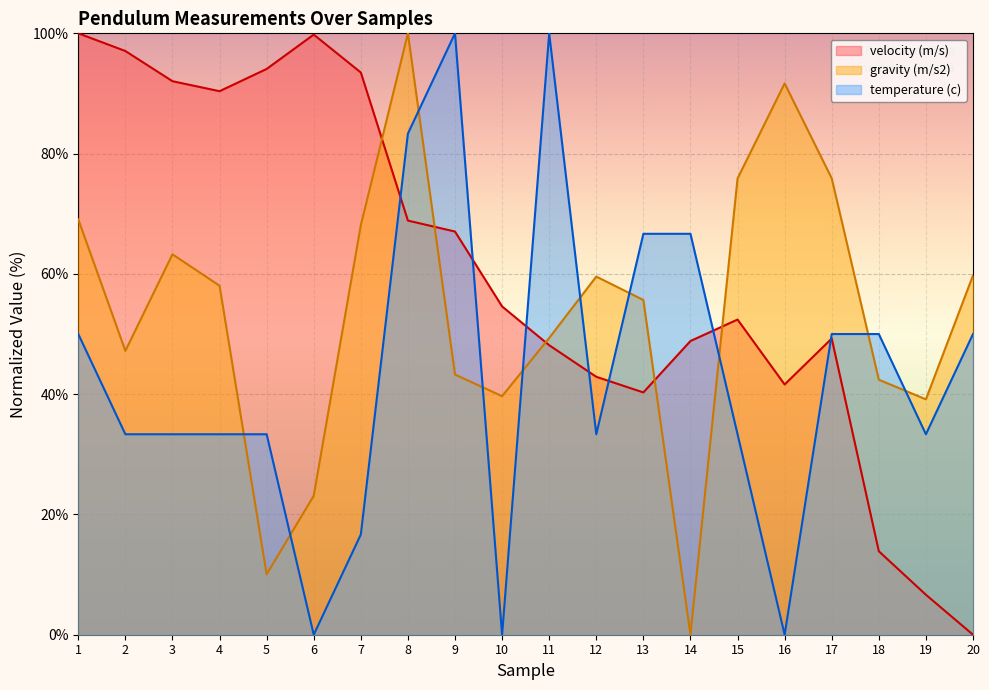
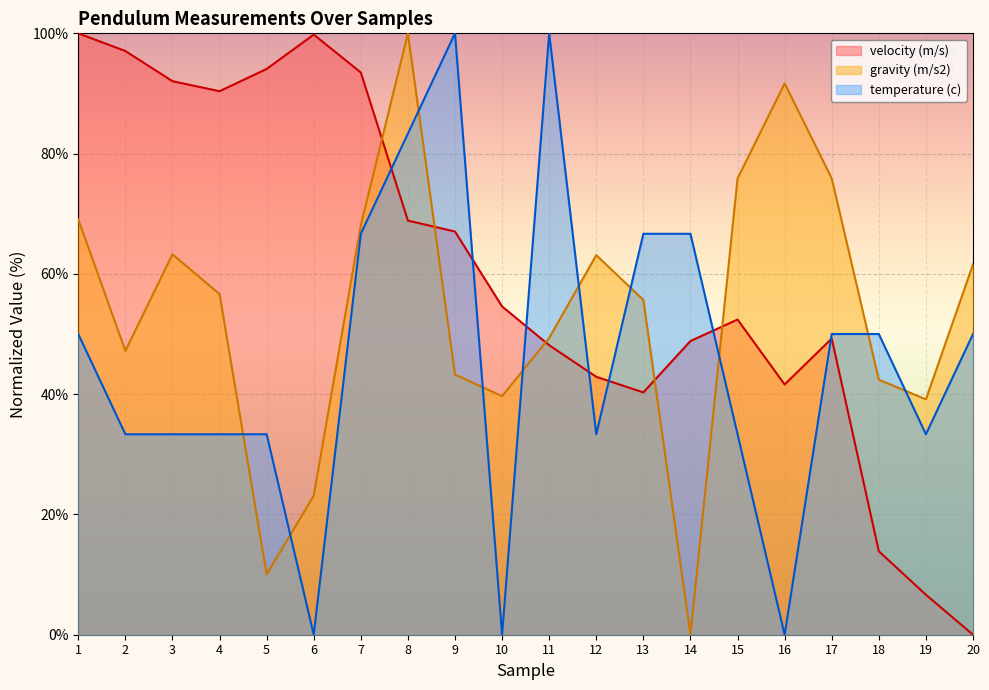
  {
    "velocity (m/s)": {
      "1": "100%",
      "2": "97%",
      "3": "92%",
      "4": "90%",
      "5": "94%",
      "6": "100%",
      "7": "93%",
      "8": "69%",
      "9": "67%",
      "10": "55%",
      "11": "48%",
      "12": "43%",
      "13": "40%",
      "14": "49%",
      "15": "52%",
      "16": "42%",
      "17": "49%",
      "18": "14%",
      "19": "7%",
      "20": "0%"
    },
    "gravity (m/s2)": {
      "1": "69%",
      "2": "47%",
      "3": "63%",
-     "4": "58%",
+     "4": "57%",
      "5": "10%",
      "6": "23%",
      "7": "68%",
      "8": "100%",
      "9": "43%",
      "10": "40%",
      "11": "49%",
-     "12": "60%",
+     "12": "63%",
      "13": "56%",
      "14": "0%",
      "15": "76%",
      "16": "92%",
      "17": "76%",
      "18": "42%",
      "19": "39%",
-     "20": "60%"
+     "20": "62%"
    },
    "temperature (c)": {
      "1": "50%",
      "2": "33%",
      "3": "33%",
      "4": "33%",
      "5": "33%",
      "6": "0%",
-     "7": "17%",
+     "7": "67%",
      "8": "83%",
      "9": "100%",
      "10": "0%",
      "11": "100%",
      "12": "33%",
      "13": "67%",
      "14": "67%",
      "15": "33%",
      "16": "0%",
      "17": "50%",
      "18": "50%",
      "19": "33%",
      "20": "50%"
    }
  }
